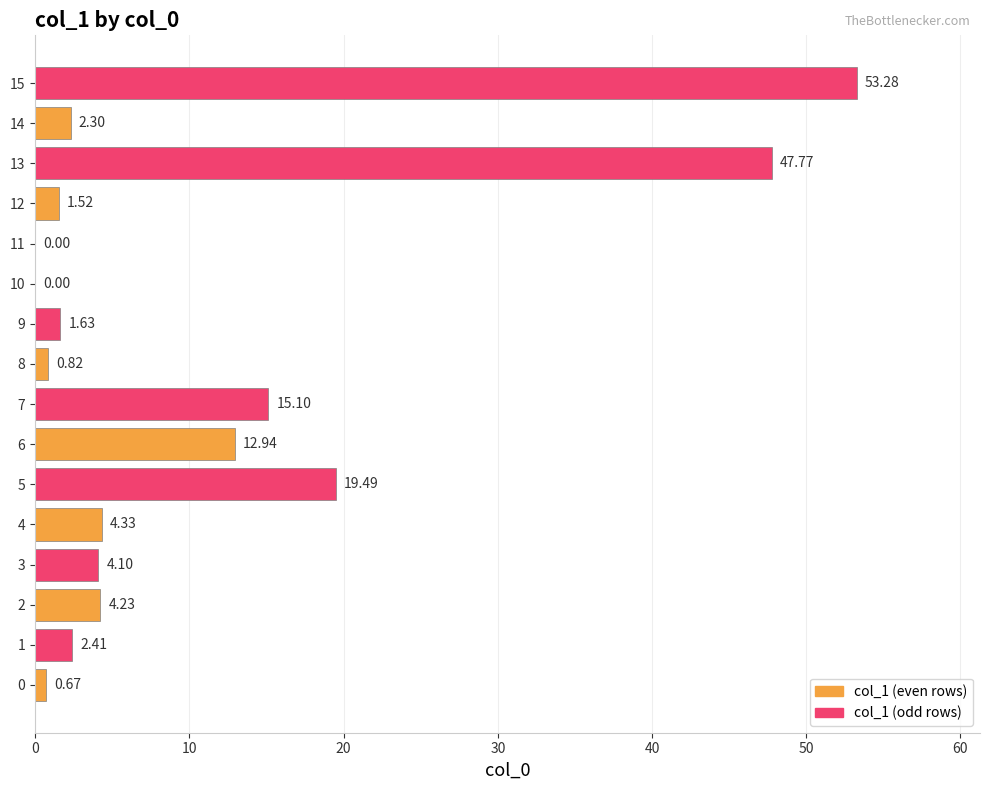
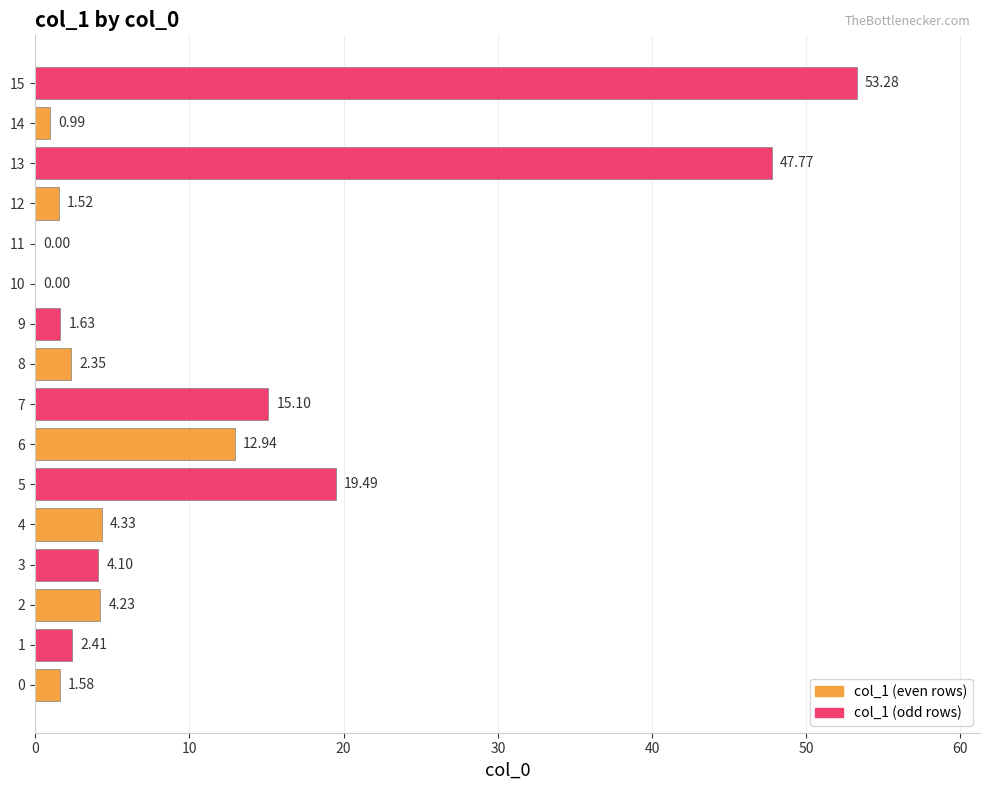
  {
    "15": 53.28,
-   "14": 2.30,
+   "14": 0.99,
    "13": 47.77,
    "12": 1.52,
    "11": 0.00,
    "10": 0.00,
    "9": 1.63,
-   "8": 0.82,
+   "8": 2.35,
    "7": 15.10,
    "6": 12.94,
    "5": 19.49,
    "4": 4.33,
    "3": 4.10,
    "2": 4.23,
    "1": 2.41,
-   "0": 0.67
+   "0": 1.58
  }
